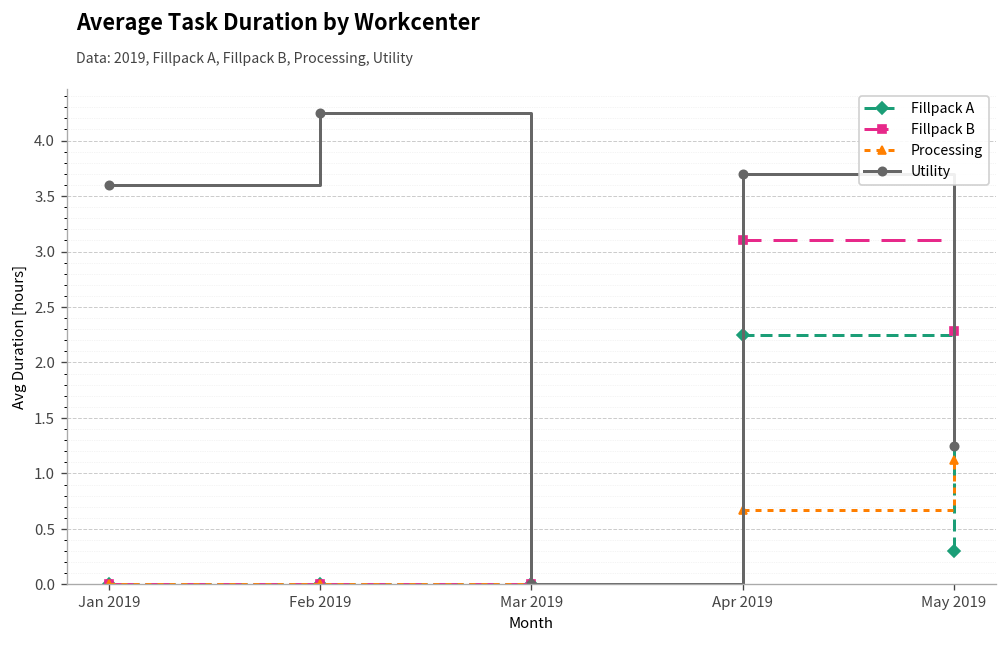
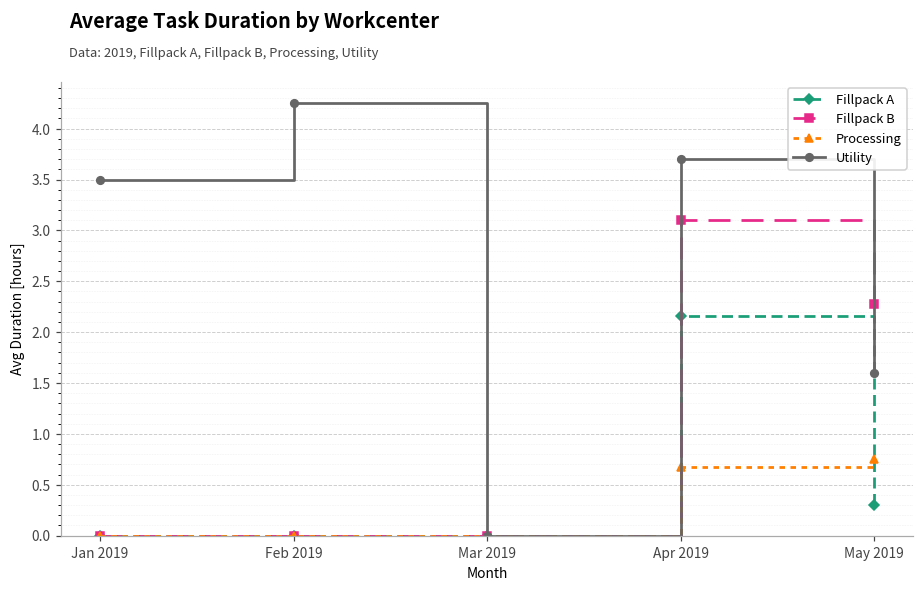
  {
    "Fillpack A": {
-     "Apr 2019": 2.3,
+     "Apr 2019": 2.2,
      "May 2019": 0.3
    },
    "Fillpack B": {
      "Apr 2019": 3.1,
      "May 2019": 2.3
    },
    "Processing": {
      "Apr 2019": 0.7,
-     "May 2019": 1.1
+     "May 2019": 0.8
    },
    "Utility": {
-     "Jan 2019": 3.6,
+     "Jan 2019": 3.5,
      "Feb 2019": 4.3,
      "Apr 2019": 3.7,
-     "May 2019": 1.3
+     "May 2019": 1.6
    }
  }
